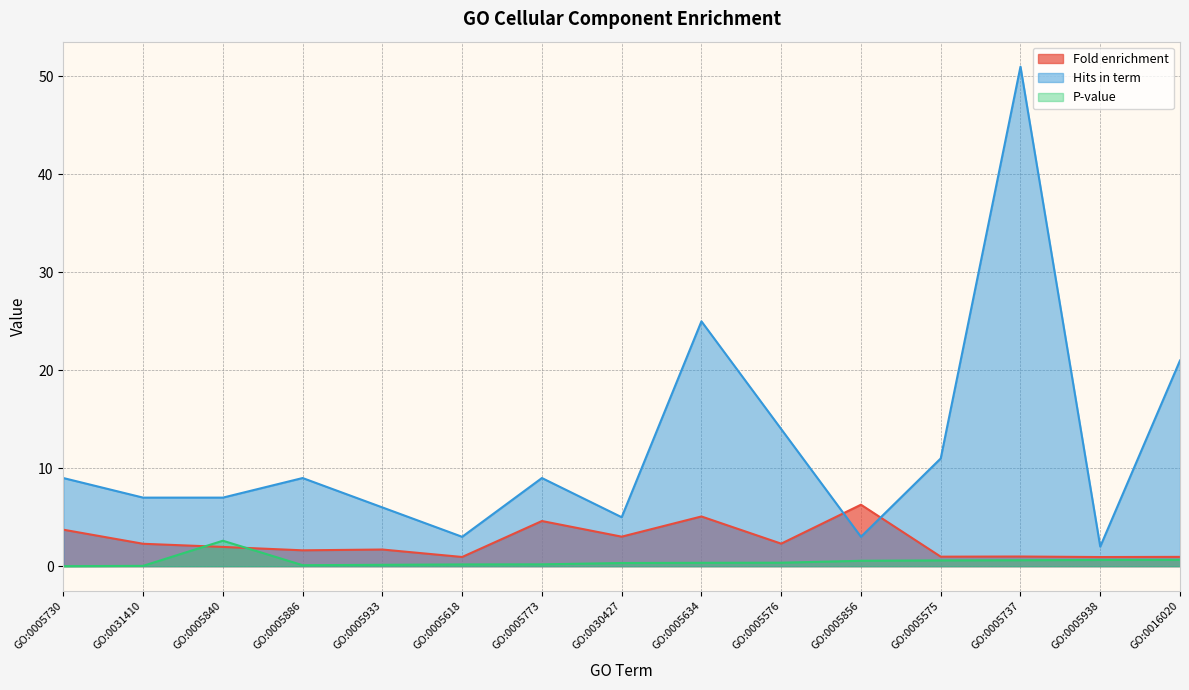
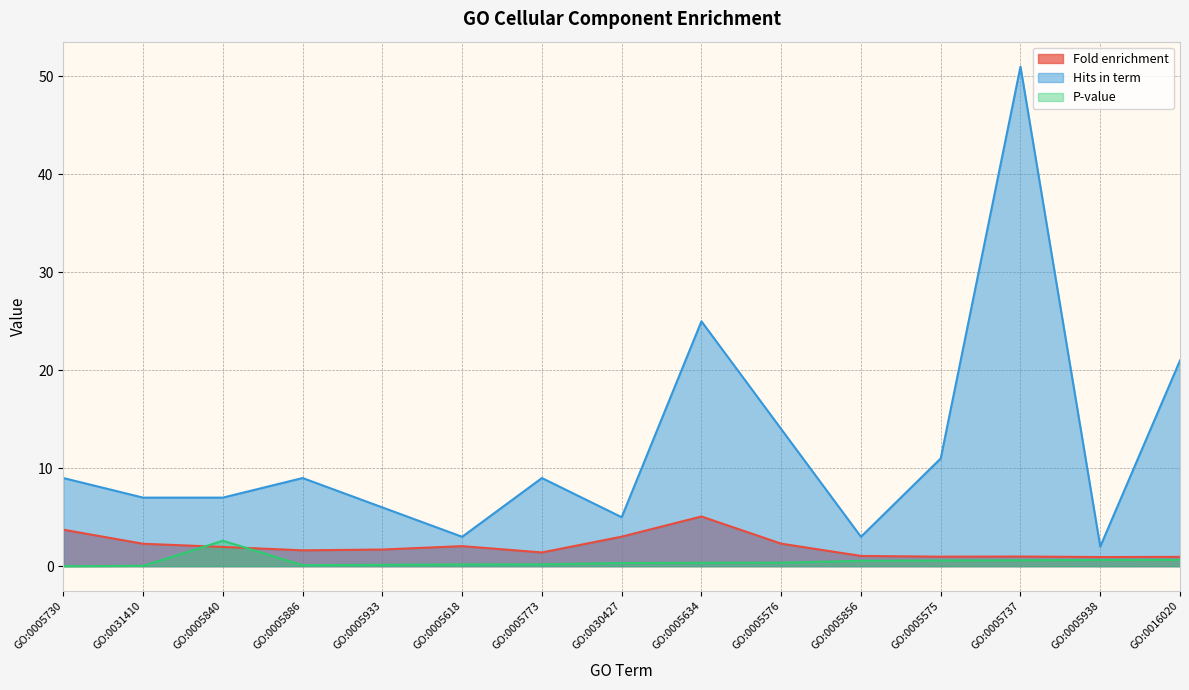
  {
    "Fold enrichment": {
      "GO:0005730": 4,
      "GO:0031410": 2,
      "GO:0005840": 2,
      "GO:0005886": 2,
      "GO:0005933": 2,
-     "GO:0005618": 1,
-     "GO:0005773": 5,
+     "GO:0005618": 2,
+     "GO:0005773": 1,
      "GO:0030427": 3,
      "GO:0005634": 5,
      "GO:0005576": 2,
-     "GO:0005856": 6,
+     "GO:0005856": 1,
      "GO:0005575": 1,
      "GO:0005737": 1,
      "GO:0005938": 1,
      "GO:0016020": 1
    },
    "Hits in term": {
      "GO:0005730": 9,
      "GO:0031410": 7,
      "GO:0005840": 7,
      "GO:0005886": 9,
      "GO:0005933": 6,
      "GO:0005618": 3,
      "GO:0005773": 9,
      "GO:0030427": 5,
      "GO:0005634": 25,
      "GO:0005576": 14,
      "GO:0005856": 3,
      "GO:0005575": 11,
      "GO:0005737": 51,
      "GO:0005938": 2,
      "GO:0016020": 21
    },
    "P-value": {
      "GO:0005730": 0,
      "GO:0031410": 0,
      "GO:0005840": 3,
      "GO:0005886": 0,
      "GO:0005933": 0,
      "GO:0005618": 0,
      "GO:0005773": 0,
      "GO:0030427": 0,
      "GO:0005634": 0,
      "GO:0005576": 0,
      "GO:0005856": 1,
      "GO:0005575": 1,
      "GO:0005737": 1,
      "GO:0005938": 1,
      "GO:0016020": 1
    }
  }
